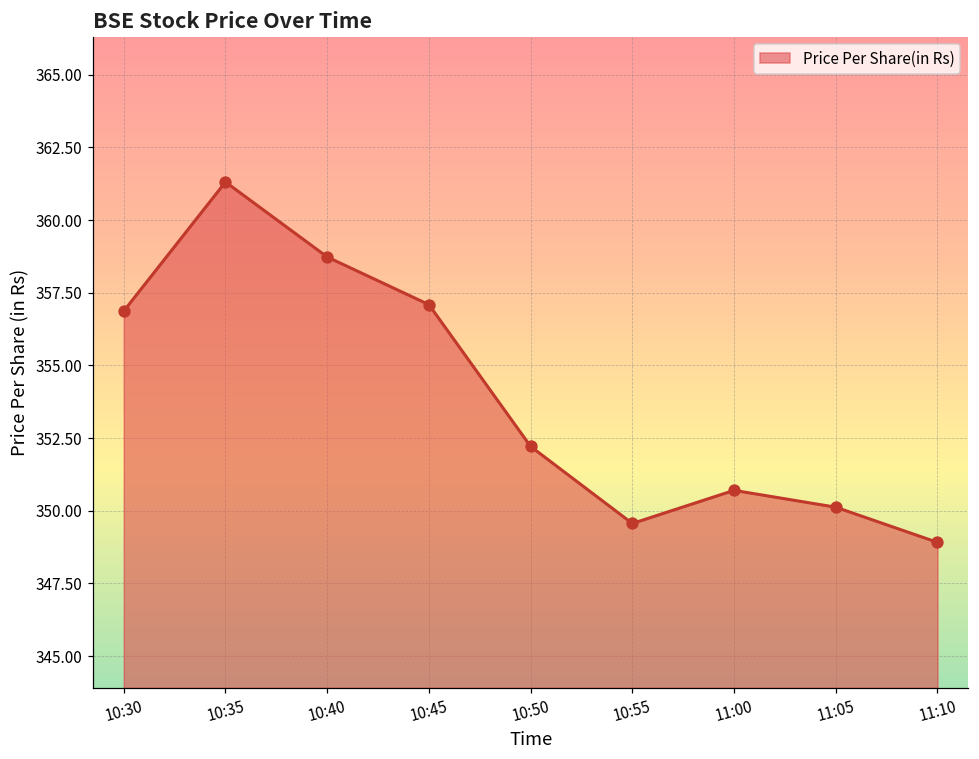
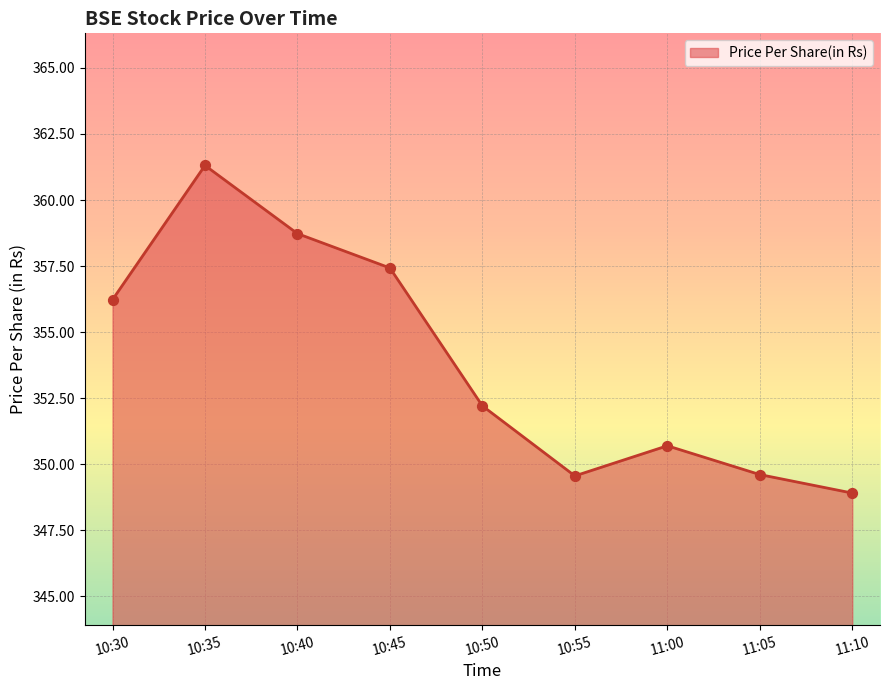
  {
-   "10:30": 356.9,
+   "10:30": 356.2,
    "10:35": 361.3,
    "10:40": 358.7,
-   "10:45": 357.1,
+   "10:45": 357.4,
    "10:50": 352.2,
    "10:55": 349.6,
    "11:00": 350.7,
-   "11:05": 350.1,
+   "11:05": 349.6,
    "11:10": 348.9
  }
